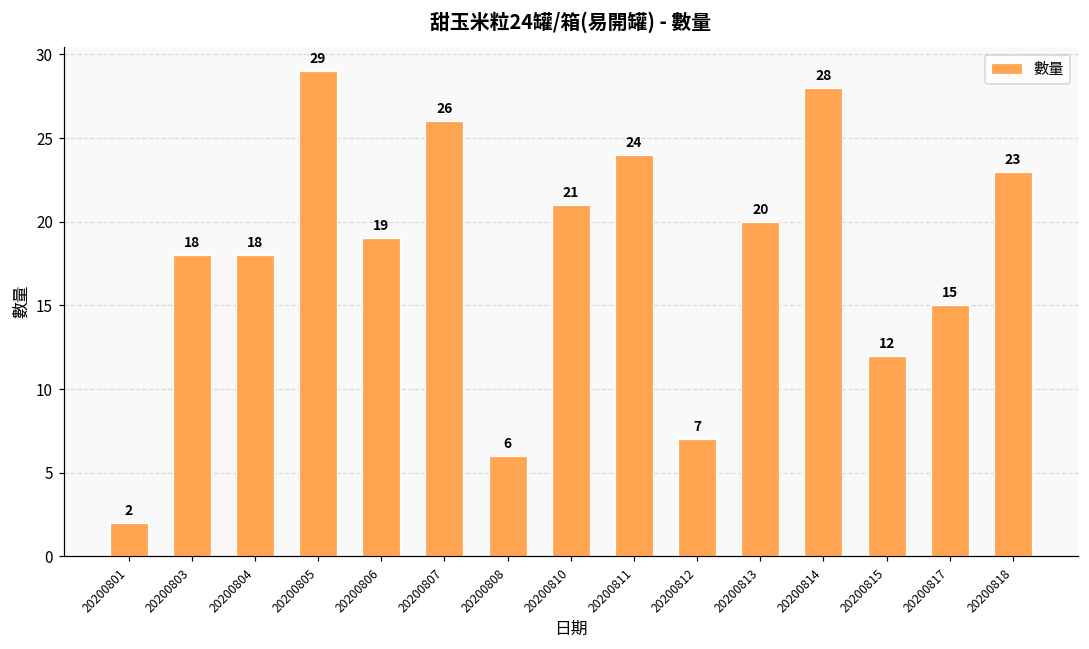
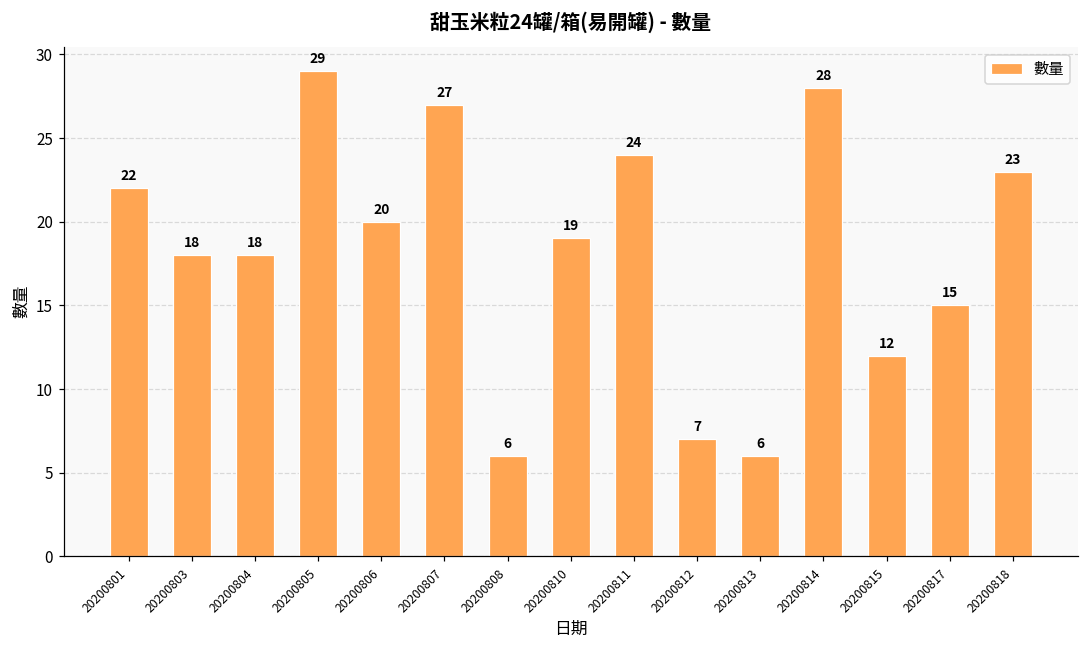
  {
-   "20200801": 2,
+   "20200801": 22,
    "20200803": 18,
    "20200804": 18,
    "20200805": 29,
-   "20200806": 19,
-   "20200807": 26,
+   "20200806": 20,
+   "20200807": 27,
    "20200808": 6,
-   "20200810": 21,
+   "20200810": 19,
    "20200811": 24,
    "20200812": 7,
-   "20200813": 20,
+   "20200813": 6,
    "20200814": 28,
    "20200815": 12,
    "20200817": 15,
    "20200818": 23
  }
